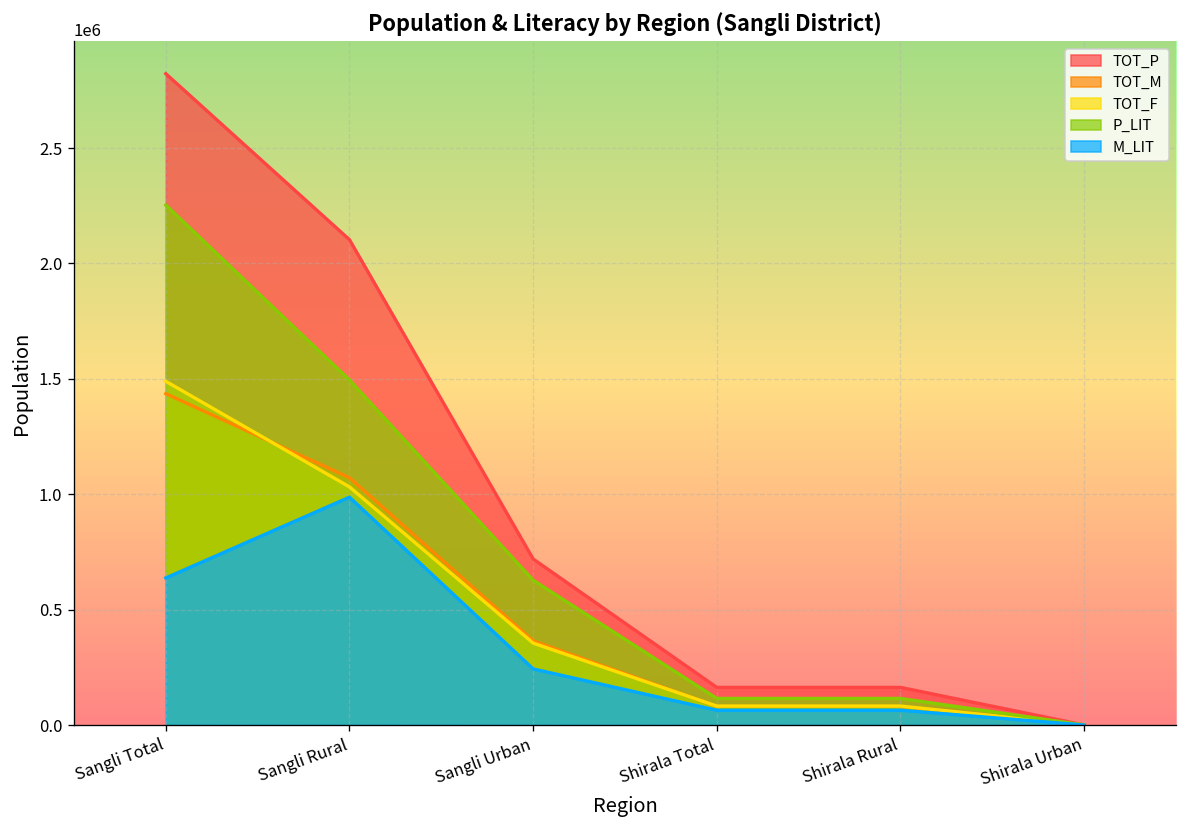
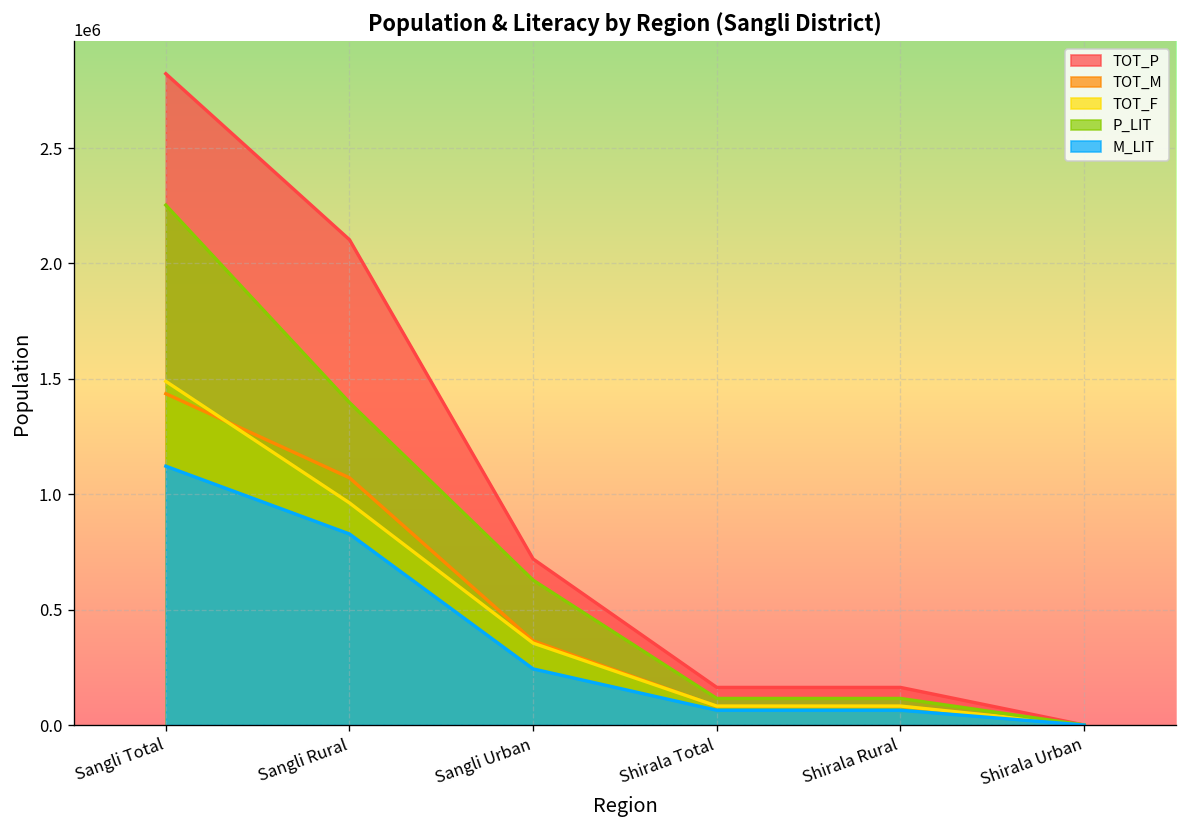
  {
    "TOT_P": {
      "Sangli Total": 2820000,
      "Sangli Rural": 2100000,
      "Sangli Urban": 720000,
      "Shirala Total": 160000,
      "Shirala Rural": 160000
    },
    "TOT_M": {
      "Sangli Total": 1440000,
      "Sangli Rural": 1070000
    },
    "TOT_F": {
      "Sangli Total": 1490000,
-     "Sangli Rural": 1030000
+     "Sangli Rural": 960000
    },
    "P_LIT": {
      "Sangli Total": 2250000,
-     "Sangli Rural": 1500000,
+     "Sangli Rural": 1400000,
      "Sangli Urban": 630000,
      "Shirala Total": 120000,
      "Shirala Rural": 120000
    },
    "M_LIT": {
-     "Sangli Total": 640000,
-     "Sangli Rural": 990000,
+     "Sangli Total": 1120000,
+     "Sangli Rural": 830000,
      "Sangli Urban": 240000,
      "Shirala Total": 60000,
      "Shirala Rural": 60000
    }
  }
